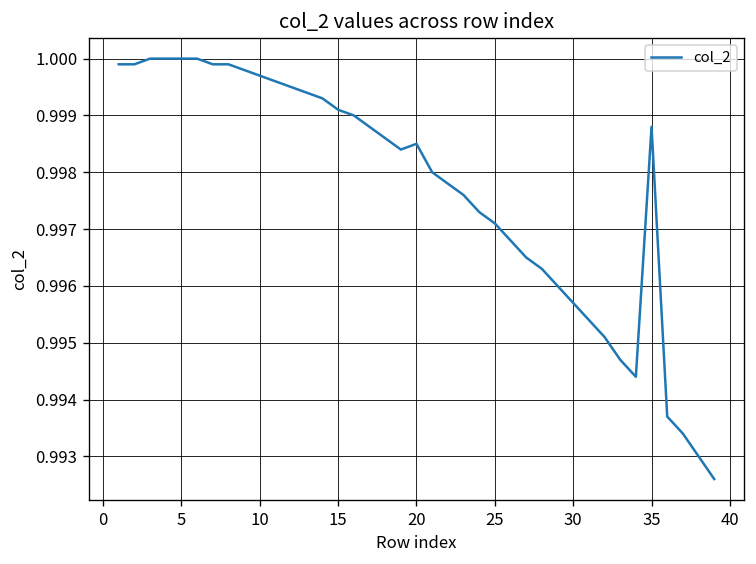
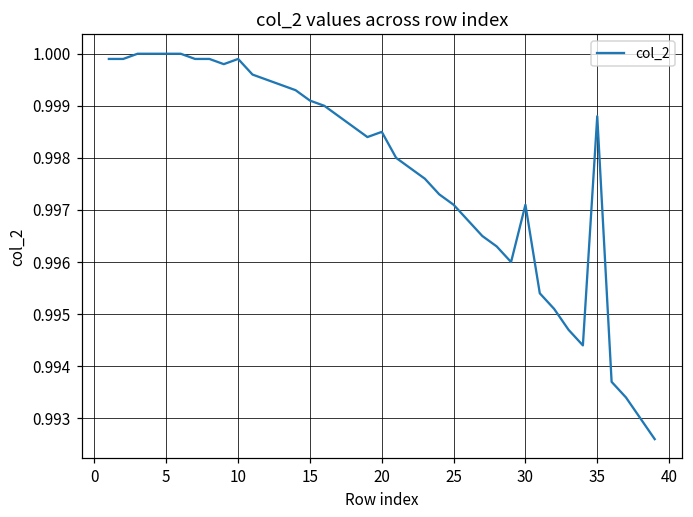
  {
    "5": 1.0000,
-   "10": 0.9997,
+   "10": 0.9999,
    "15": 0.9991,
    "20": 0.9985,
    "25": 0.9971,
-   "30": 0.9957,
+   "30": 0.9971,
    "35": 0.9988
  }
